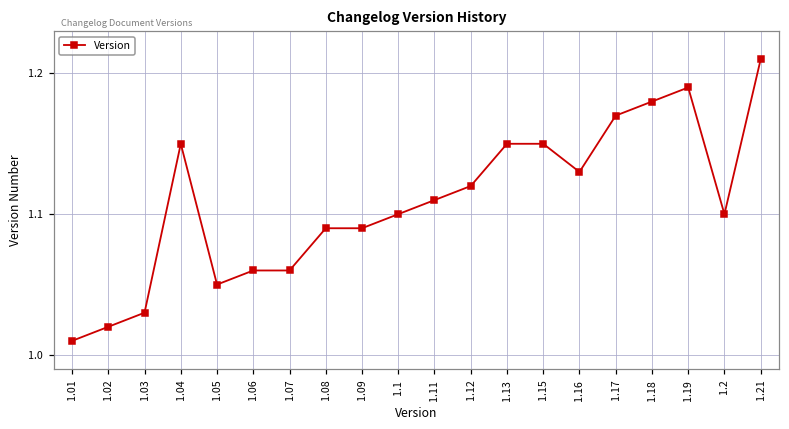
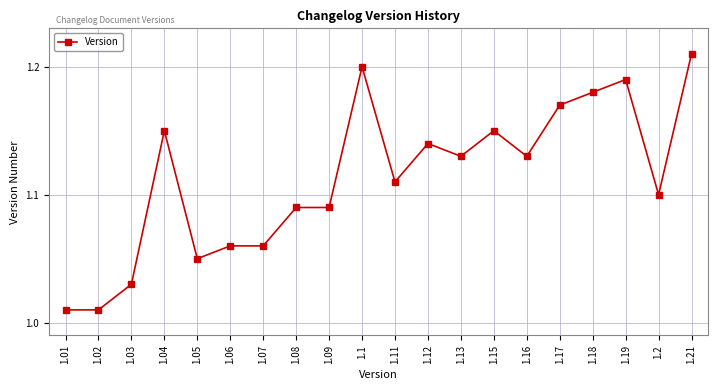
  {
    "1.01": 1.01,
-   "1.02": 1.02,
+   "1.02": 1.01,
    "1.03": 1.03,
    "1.04": 1.15,
    "1.05": 1.05,
    "1.06": 1.06,
    "1.07": 1.06,
    "1.08": 1.09,
    "1.09": 1.09,
-   "1.1": 1.1,
+   "1.1": 1.2,
    "1.11": 1.11,
-   "1.12": 1.12,
-   "1.13": 1.15,
+   "1.12": 1.14,
+   "1.13": 1.13,
    "1.15": 1.15,
    "1.16": 1.13,
    "1.17": 1.17,
    "1.18": 1.18,
    "1.19": 1.19,
    "1.2": 1.10,
    "1.21": 1.21
  }
